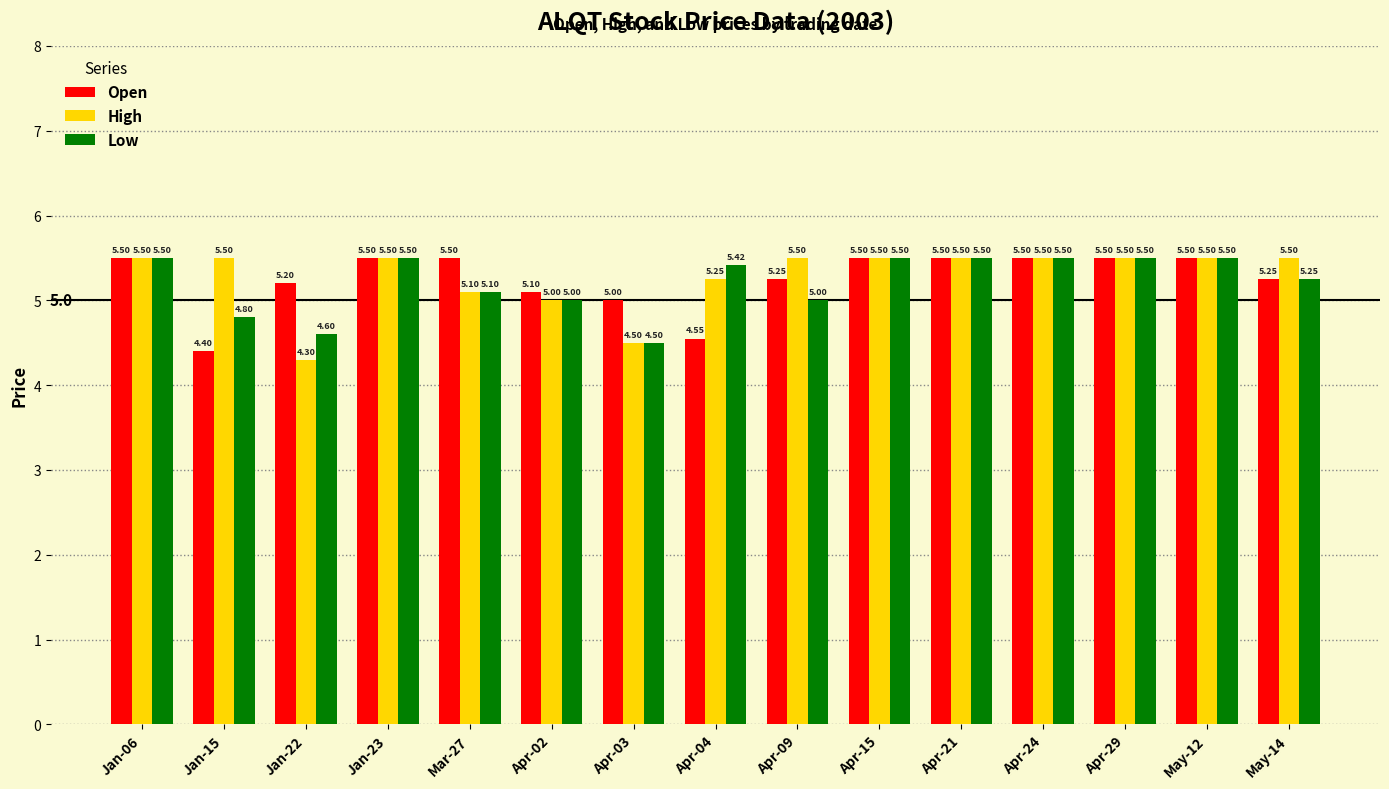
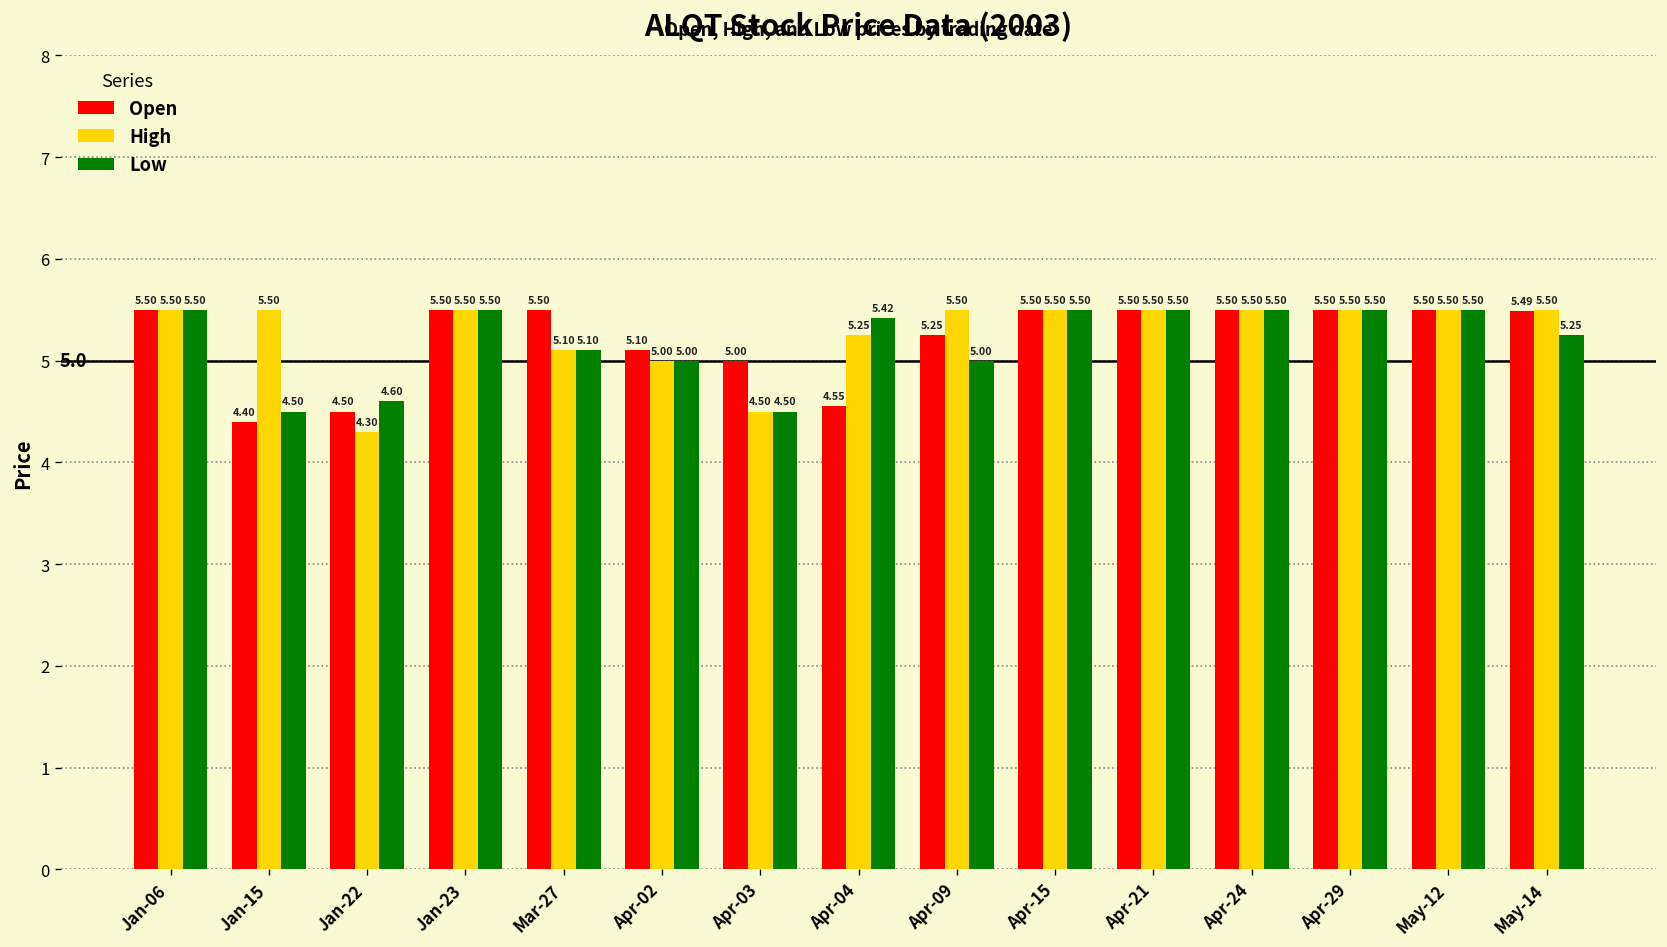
  {
    "Open": {
      "Jan-06": 5.50,
      "Jan-15": 4.40,
-     "Jan-22": 5.20,
+     "Jan-22": 4.50,
      "Jan-23": 5.50,
      "Mar-27": 5.50,
      "Apr-02": 5.10,
      "Apr-03": 5.00,
      "Apr-04": 4.55,
      "Apr-09": 5.25,
      "Apr-15": 5.50,
      "Apr-21": 5.50,
      "Apr-24": 5.50,
      "Apr-29": 5.50,
      "May-12": 5.50,
-     "May-14": 5.25
+     "May-14": 5.49
    },
    "High": {
      "Jan-06": 5.50,
      "Jan-15": 5.50,
      "Jan-22": 4.30,
      "Jan-23": 5.50,
      "Mar-27": 5.10,
      "Apr-02": 5.00,
      "Apr-03": 4.50,
      "Apr-04": 5.25,
      "Apr-09": 5.50,
      "Apr-15": 5.50,
      "Apr-21": 5.50,
      "Apr-24": 5.50,
      "Apr-29": 5.50,
      "May-12": 5.50,
      "May-14": 5.50
    },
    "Low": {
      "Jan-06": 5.50,
-     "Jan-15": 4.80,
+     "Jan-15": 4.50,
      "Jan-22": 4.60,
      "Jan-23": 5.50,
      "Mar-27": 5.10,
      "Apr-02": 5.00,
      "Apr-03": 4.50,
      "Apr-04": 5.42,
      "Apr-09": 5.00,
      "Apr-15": 5.50,
      "Apr-21": 5.50,
      "Apr-24": 5.50,
      "Apr-29": 5.50,
      "May-12": 5.50,
      "May-14": 5.25
    }
  }
